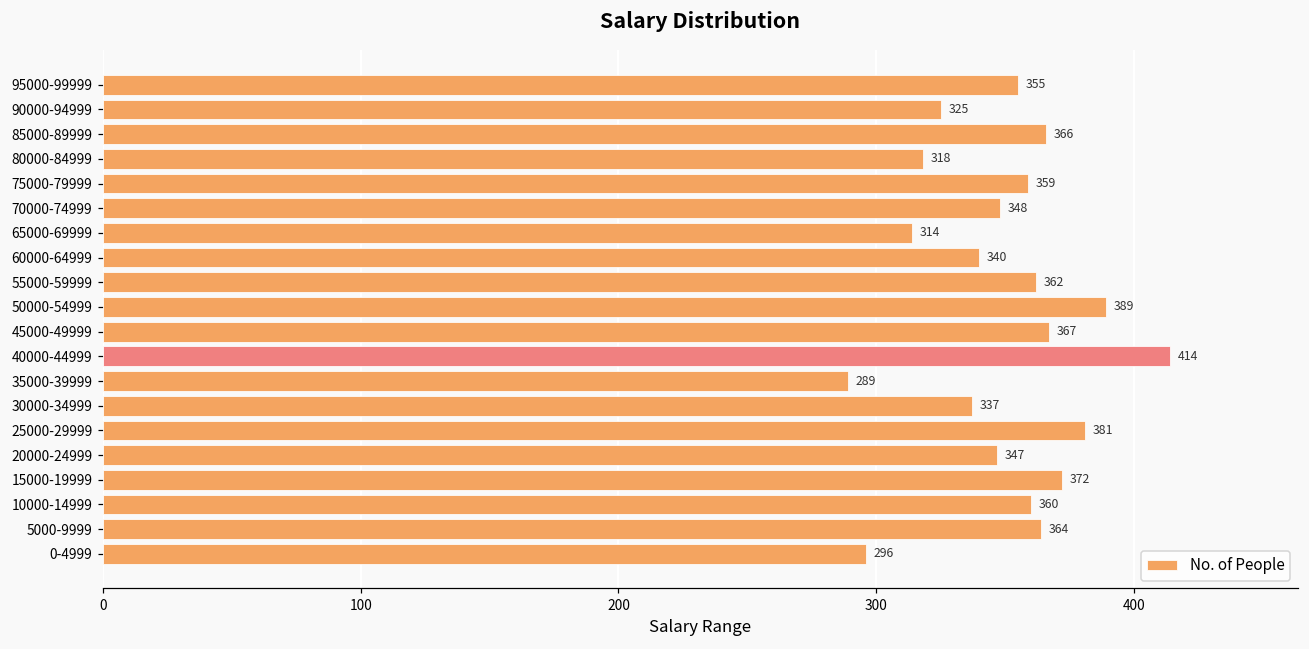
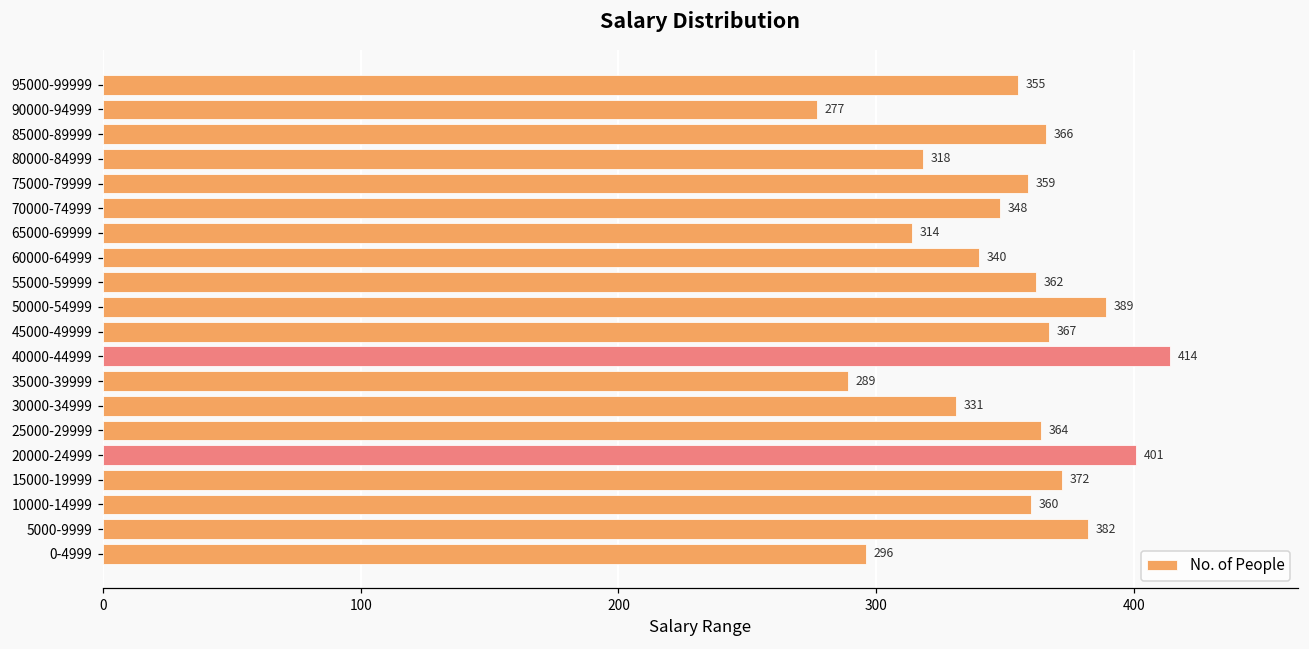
  {
    "95000-99999": 355,
-   "90000-94999": 325,
+   "90000-94999": 277,
    "85000-89999": 366,
    "80000-84999": 318,
    "75000-79999": 359,
    "70000-74999": 348,
    "65000-69999": 314,
    "60000-64999": 340,
    "55000-59999": 362,
    "50000-54999": 389,
    "45000-49999": 367,
    "40000-44999": 414,
    "35000-39999": 289,
-   "30000-34999": 337,
-   "25000-29999": 381,
-   "20000-24999": 347,
+   "30000-34999": 331,
+   "25000-29999": 364,
+   "20000-24999": 401,
    "15000-19999": 372,
    "10000-14999": 360,
-   "5000-9999": 364,
+   "5000-9999": 382,
    "0-4999": 296
  }
